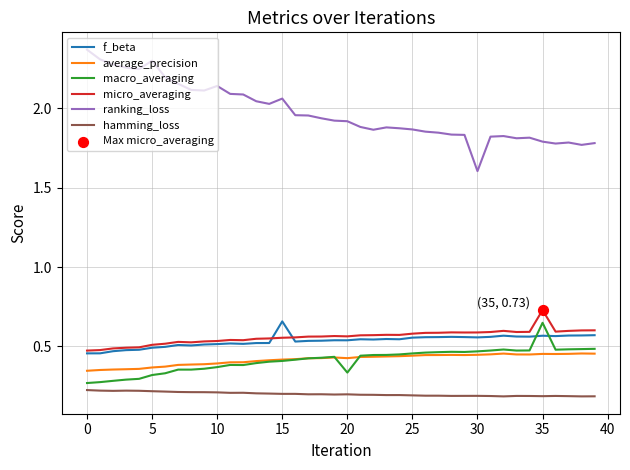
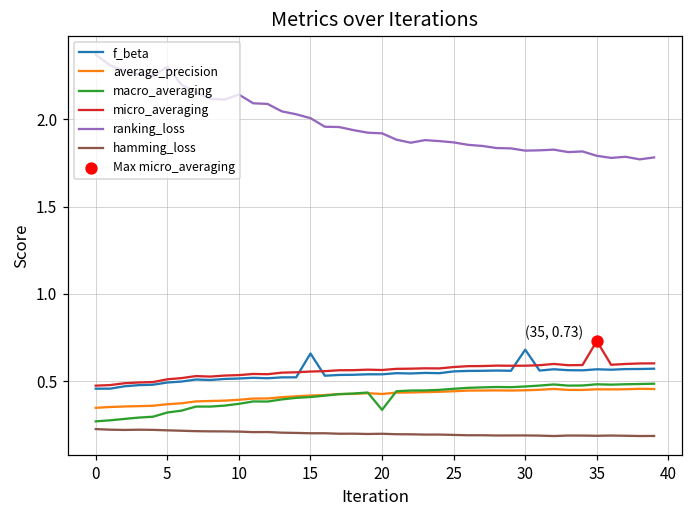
  {
    "f_beta": {
      "0": 0.46,
      "5": 0.49,
      "10": 0.51,
      "15": 0.66,
      "20": 0.54,
      "25": 0.56,
-     "30": 0.56,
+     "30": 0.68,
      "35": 0.57
    },
    "average_precision": {
      "0": 0.35,
      "5": 0.37,
      "10": 0.39,
      "20": 0.43,
      "30": 0.45,
      "35": 0.45
    },
    "macro_averaging": {
      "0": 0.27,
      "5": 0.32,
      "10": 0.37,
      "20": 0.34,
      "30": 0.47,
-     "35": 0.65
+     "35": 0.48
    },
    "micro_averaging": {
      "0": 0.47,
      "5": 0.51,
      "10": 0.53,
      "15": 0.55,
      "20": 0.56,
      "25": 0.58,
      "30": 0.59
    },
    "ranking_loss": {
-     "15": 2.06,
+     "15": 2.01,
      "20": 1.92,
      "25": 1.87,
-     "30": 1.60,
+     "30": 1.82,
      "35": 1.79
    },
    "hamming_loss": {
      "0": 0.23,
      "5": 0.22,
      "10": 0.21,
      "15": 0.20,
      "20": 0.20,
      "25": 0.19,
      "30": 0.19,
      "35": 0.19
    }
  }
